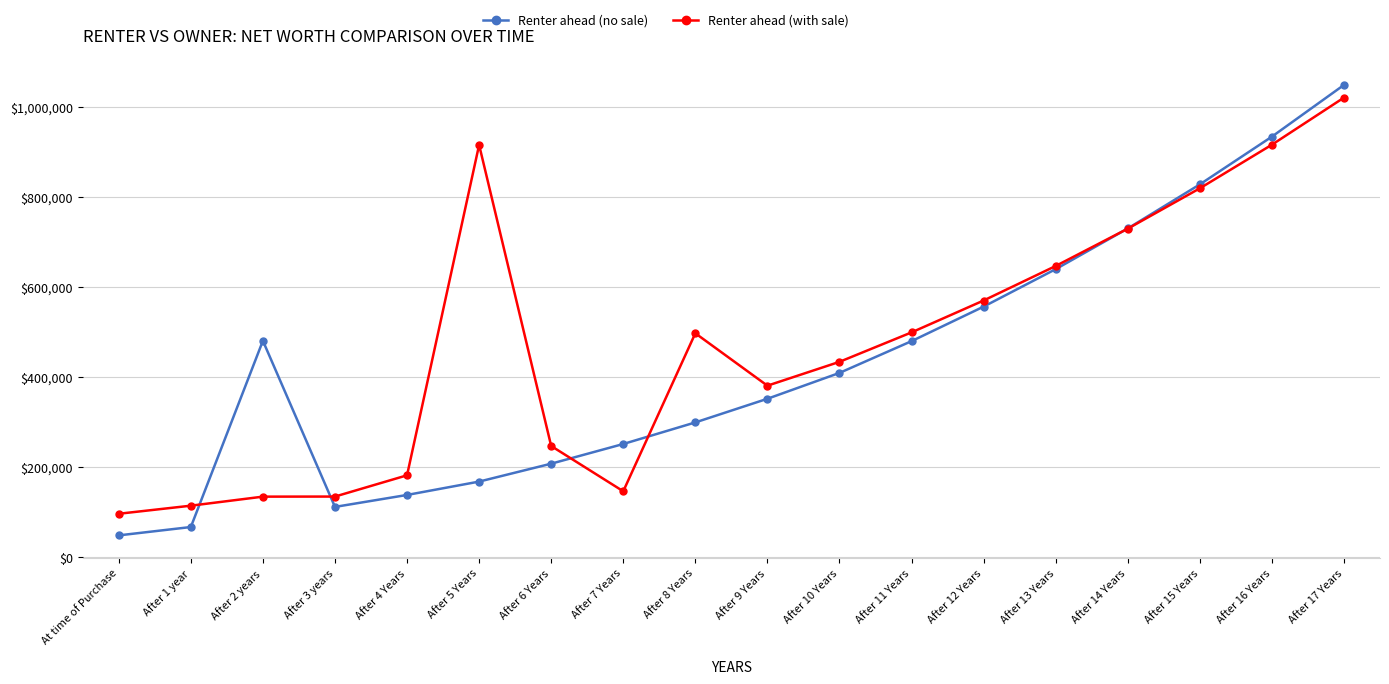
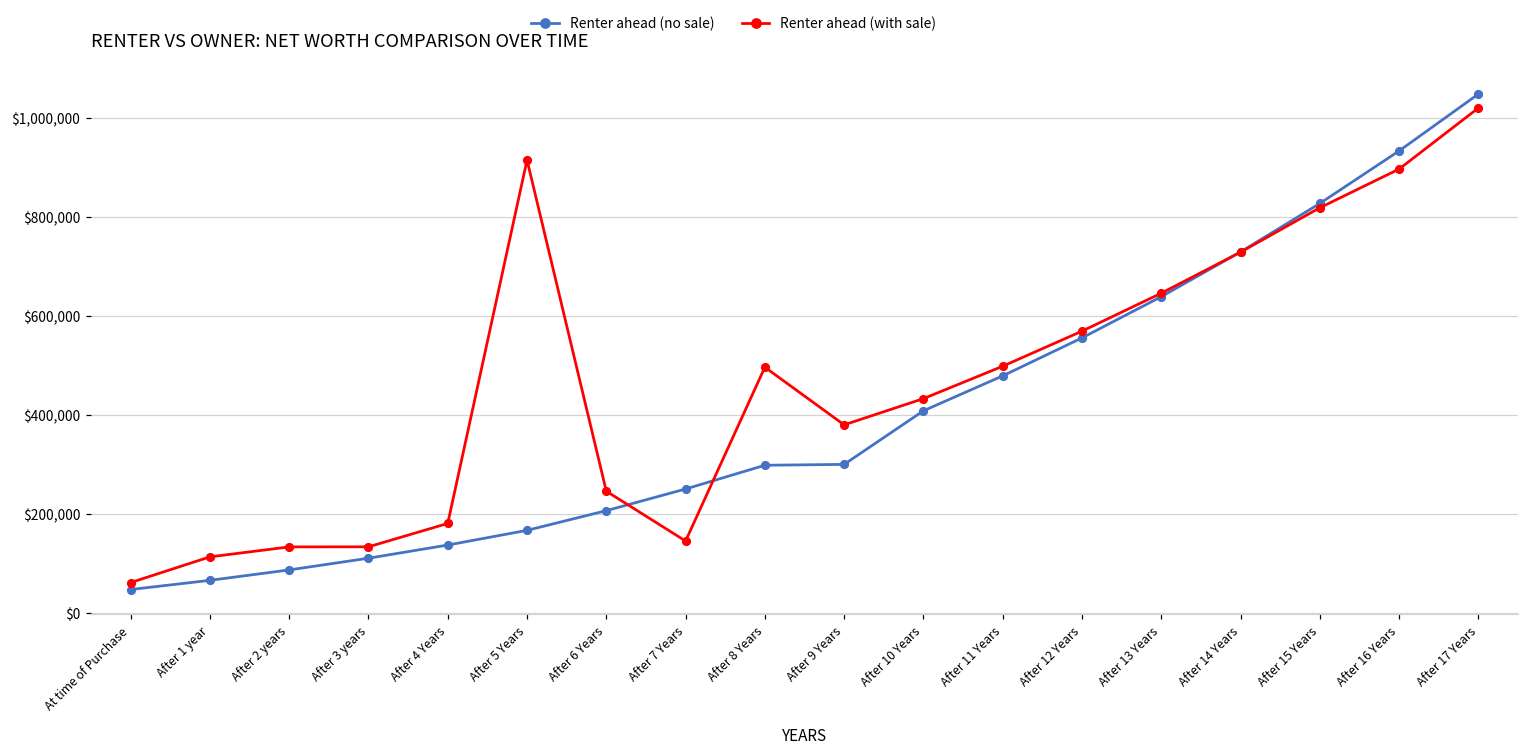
  {
    "Renter ahead (no sale)": {
      "At time of Purchase": "$50,000",
      "After 1 year": "$70,000",
-     "After 2 years": "$480,000",
+     "After 2 years": "$90,000",
      "After 3 years": "$110,000",
      "After 4 Years": "$140,000",
      "After 5 Years": "$170,000",
      "After 6 Years": "$210,000",
      "After 7 Years": "$250,000",
      "After 8 Years": "$300,000",
-     "After 9 Years": "$350,000",
+     "After 9 Years": "$300,000",
      "After 10 Years": "$410,000",
      "After 11 Years": "$480,000",
      "After 12 Years": "$560,000",
      "After 13 Years": "$640,000",
      "After 15 Years": "$830,000",
      "After 16 Years": "$930,000",
      "After 17 Years": "$1,050,000"
    },
    "Renter ahead (with sale)": {
-     "At time of Purchase": "$100,000",
+     "At time of Purchase": "$60,000",
      "After 1 year": "$110,000",
      "After 2 years": "$130,000",
      "After 3 years": "$130,000",
      "After 4 Years": "$180,000",
      "After 5 Years": "$920,000",
      "After 6 Years": "$250,000",
      "After 7 Years": "$150,000",
      "After 8 Years": "$500,000",
      "After 9 Years": "$380,000",
      "After 10 Years": "$430,000",
      "After 11 Years": "$500,000",
      "After 12 Years": "$570,000",
      "After 13 Years": "$650,000",
      "After 15 Years": "$820,000",
-     "After 16 Years": "$920,000",
+     "After 16 Years": "$900,000",
      "After 17 Years": "$1,020,000"
    }
  }
